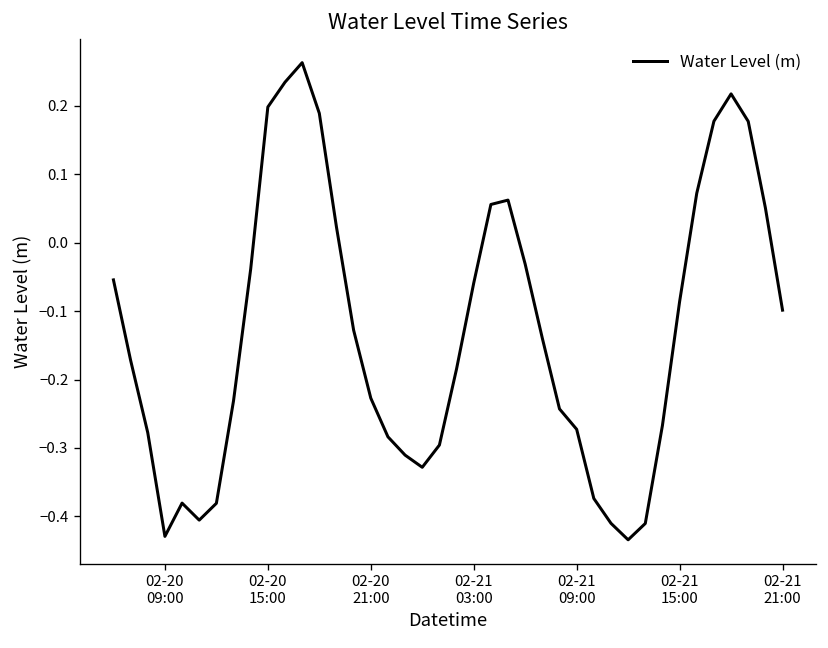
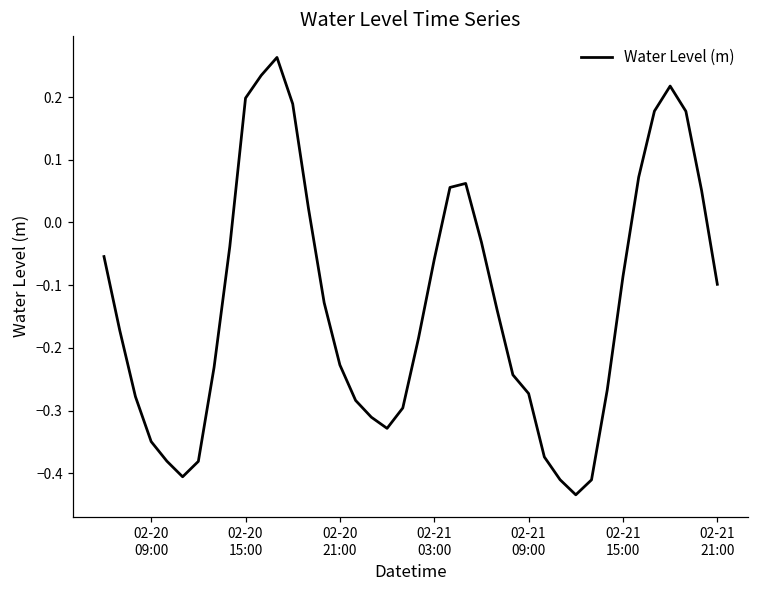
  {
-   "02-20 09:00": -0.43,
+   "02-20 09:00": -0.35,
    "02-20 15:00": 0.20,
    "02-20 21:00": -0.23,
    "02-21 03:00": -0.06,
    "02-21 09:00": -0.27,
    "02-21 15:00": -0.09,
    "02-21 21:00": -0.10
  }
